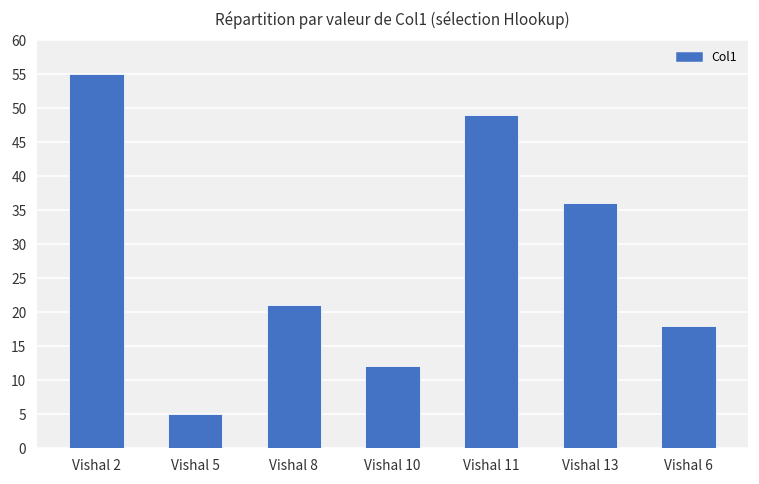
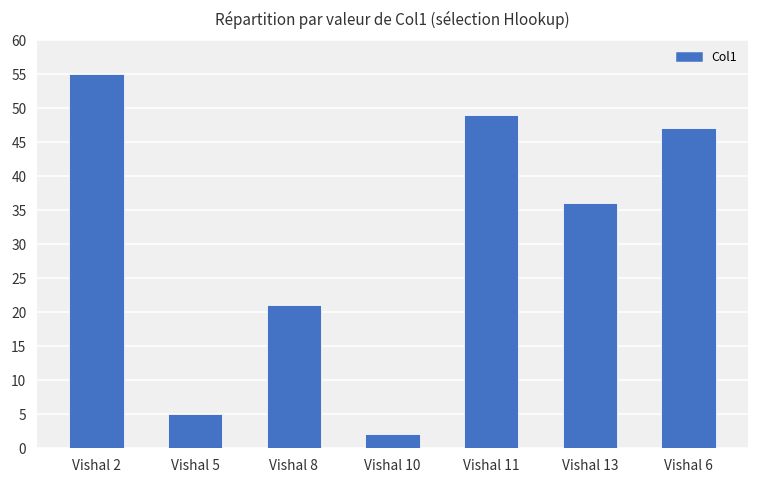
  {
    "Vishal 2": 55,
    "Vishal 5": 5,
    "Vishal 8": 21,
-   "Vishal 10": 12,
+   "Vishal 10": 2,
    "Vishal 11": 49,
    "Vishal 13": 36,
-   "Vishal 6": 18
+   "Vishal 6": 47
  }
